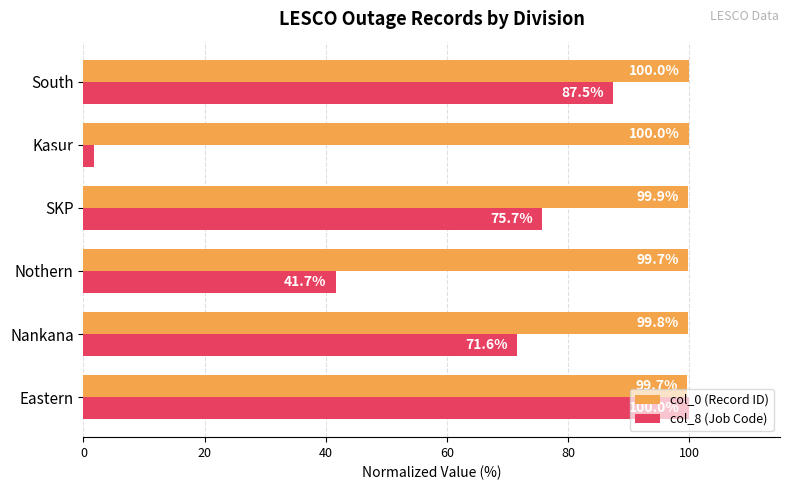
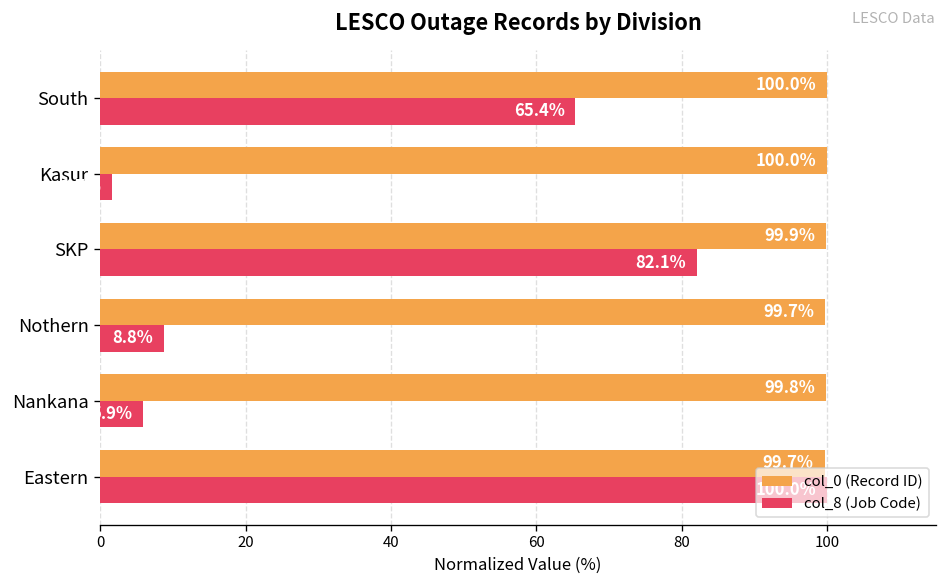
  {
    "col_0 (Record ID)": {
      "South": "100.0%",
      "Kasur": "100.0%",
      "SKP": "99.9%",
      "Nothern": "99.7%",
      "Nankana": "99.8%"
    },
    "col_8 (Job Code)": {
-     "South": "87.5%",
-     "SKP": "75.7%",
-     "Nothern": "41.7%",
-     "Nankana": "71.6%"
+     "South": "65.4%",
+     "SKP": "82.1%",
+     "Nothern": "8.8%",
+     "Nankana": "5.9%"
    }
  }
